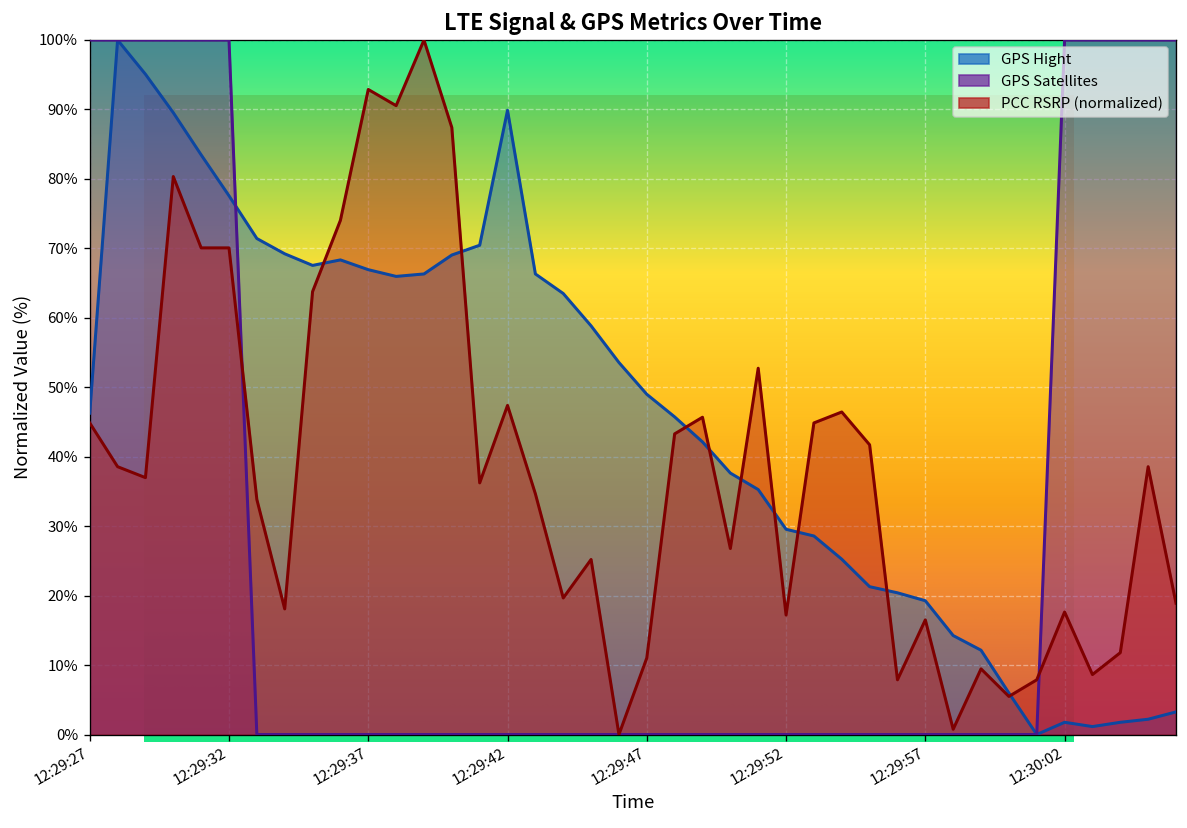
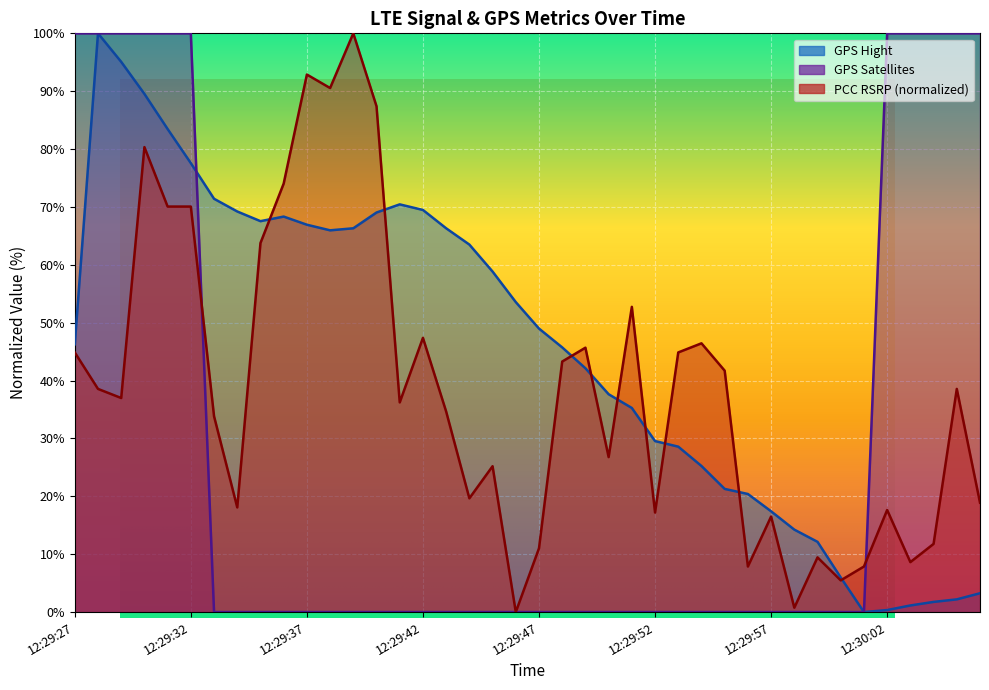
  {
    "LTE Signal & GPS Metrics Over Time": {
      "GPS Hight": {
        "12:29:27": "46%",
        "12:29:32": "78%",
        "12:29:37": "67%",
-       "12:29:42": "90%",
+       "12:29:42": "69%",
        "12:29:47": "49%",
        "12:29:52": "30%",
-       "12:29:57": "19%",
-       "12:30:02": "2%"
+       "12:29:57": "17%",
+       "12:30:02": "0%"
      },
      "GPS Satellites": {
        "12:29:27": "100%",
        "12:29:32": "100%",
        "12:29:37": "0%",
        "12:29:42": "0%",
        "12:29:47": "0%",
        "12:29:52": "0%",
        "12:29:57": "0%",
        "12:30:02": "100%"
      },
      "PCC RSRP (normalized)": {
        "12:29:27": "45%",
        "12:29:32": "70%",
        "12:29:37": "93%",
        "12:29:42": "47%",
        "12:29:47": "11%",
        "12:29:52": "17%",
        "12:29:57": "17%",
        "12:30:02": "18%"
      }
    }
  }
